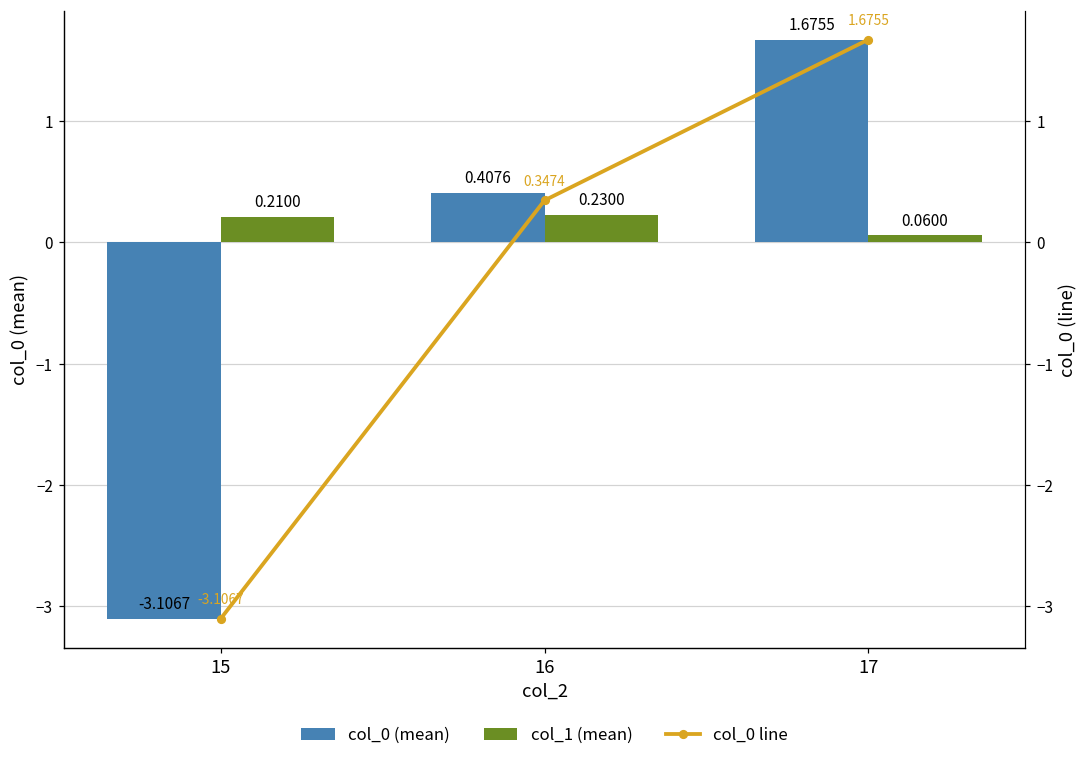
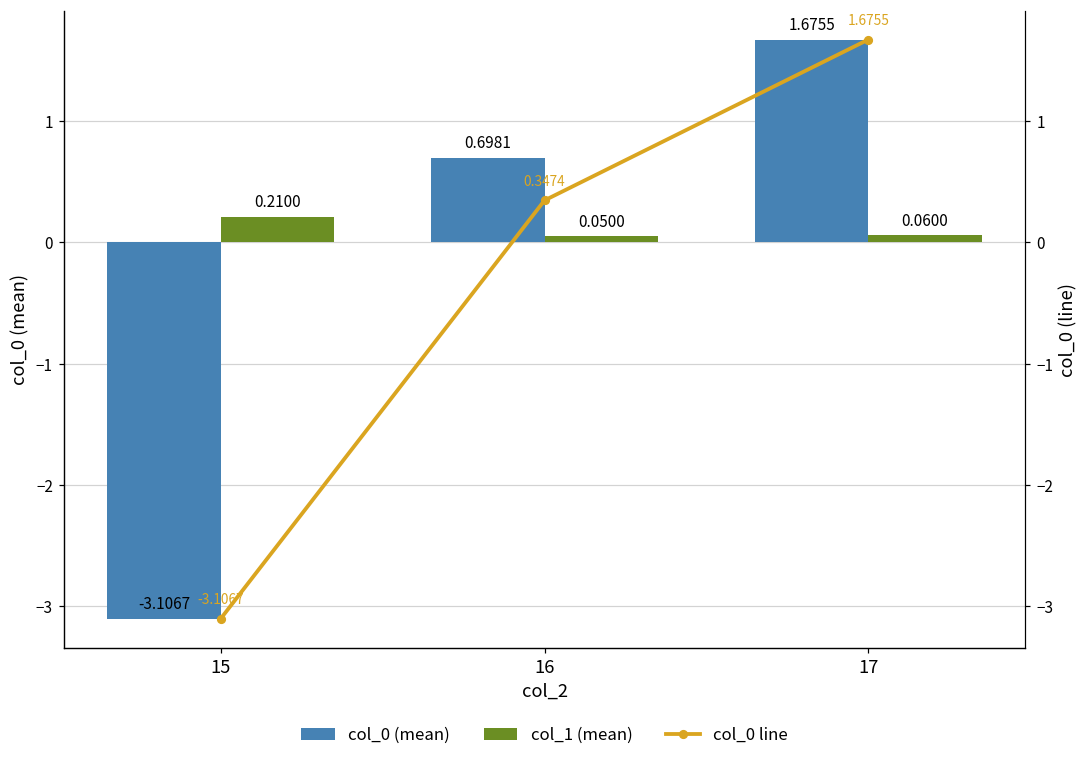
  {
    "col_0 (mean)": {
      "15": -3.1067,
-     "16": 0.4076,
+     "16": 0.6981,
      "17": 1.6755
    },
    "col_1 (mean)": {
      "15": 0.2100,
-     "16": 0.2300,
+     "16": 0.0500,
      "17": 0.0600
    },
    "col_0 line": {
      "15": -3.1067,
      "16": 0.3474,
      "17": 1.6755
    }
  }
